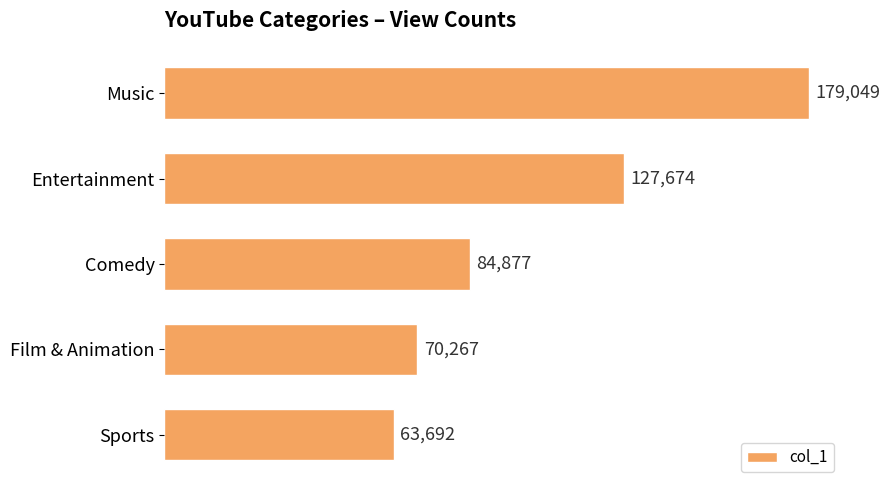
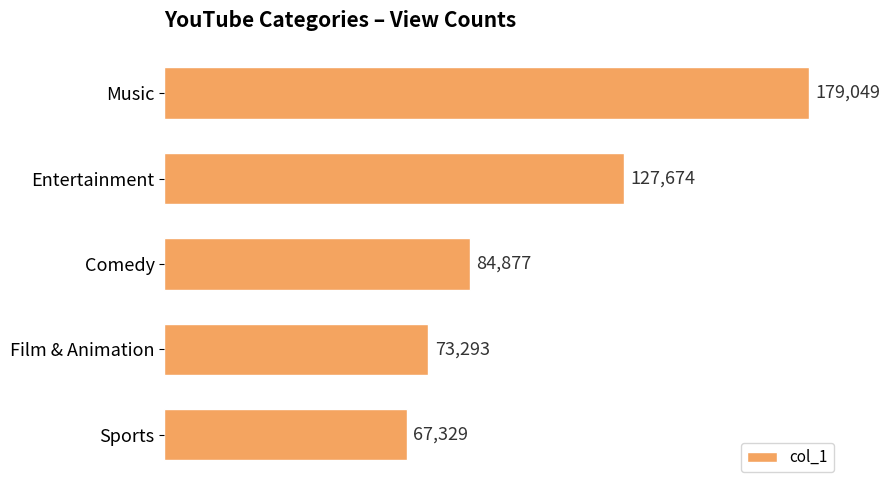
  {
    "Music": "179,049",
    "Entertainment": "127,674",
    "Comedy": "84,877",
-   "Film & Animation": "70,267",
-   "Sports": "63,692"
+   "Film & Animation": "73,293",
+   "Sports": "67,329"
  }
